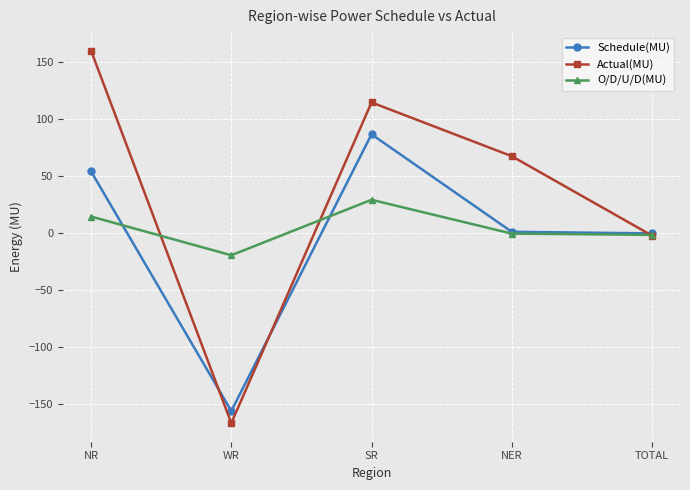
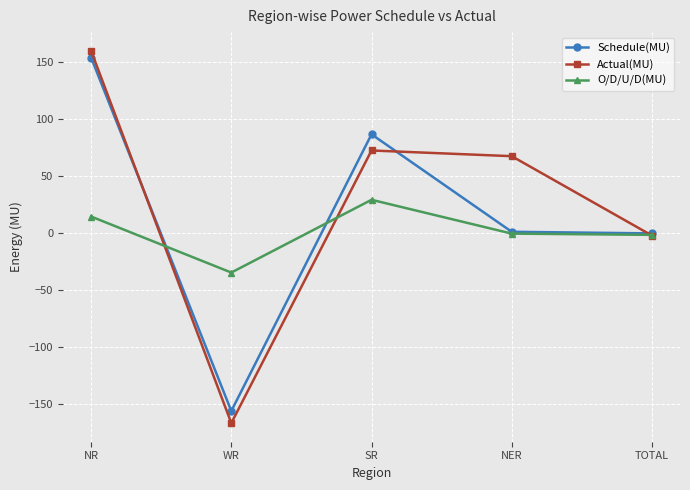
  {
    "Schedule(MU)": {
-     "NR": 54,
+     "NR": 154,
      "WR": -157,
      "SR": 86
    },
    "Actual(MU)": {
      "NR": 160,
      "WR": -167,
-     "SR": 114,
+     "SR": 72,
      "NER": 67
    },
    "O/D/U/D(MU)": {
      "NR": 14,
-     "WR": -20,
+     "WR": -35,
      "SR": 29
    }
  }
